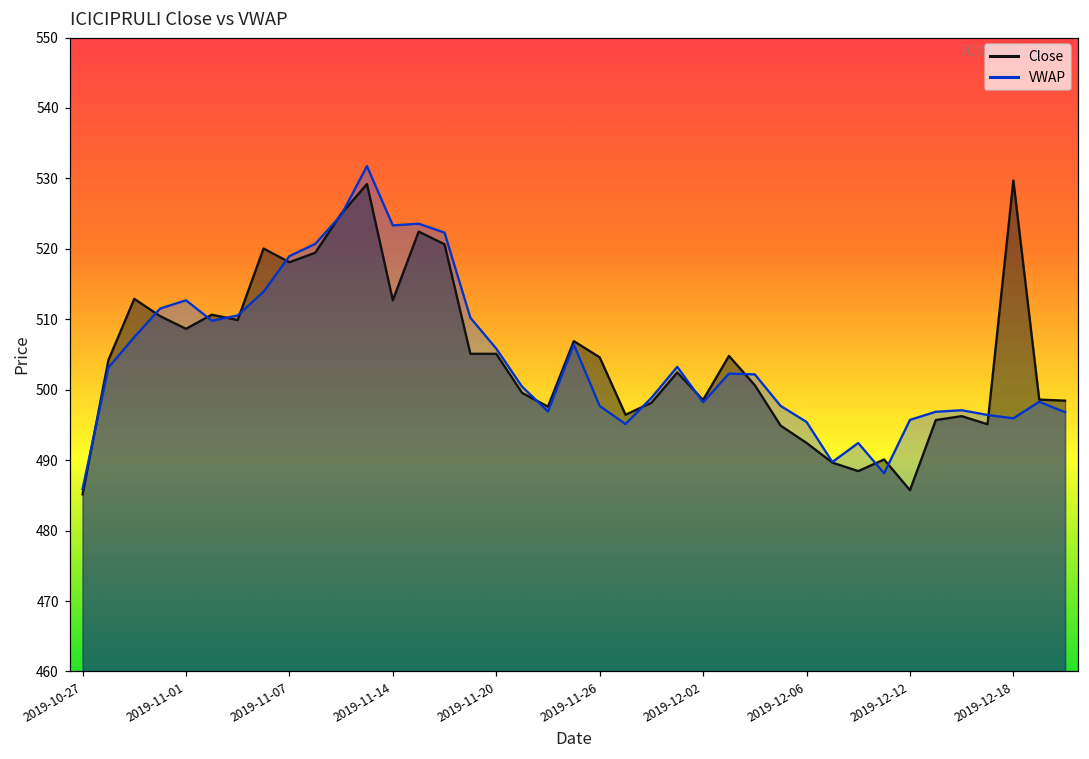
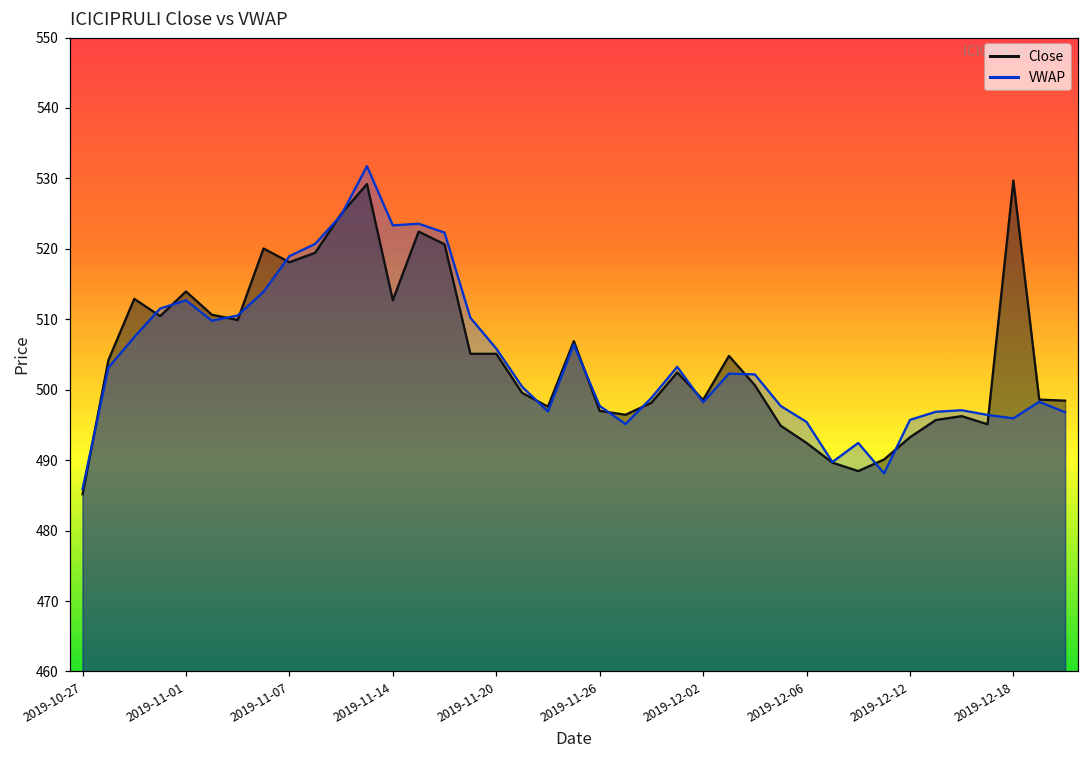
  {
    "Close": {
      "2019-10-27": 485,
-     "2019-11-01": 509,
+     "2019-11-01": 514,
      "2019-11-07": 518,
      "2019-11-14": 513,
      "2019-11-20": 505,
-     "2019-11-26": 505,
+     "2019-11-26": 497,
      "2019-12-06": 492,
-     "2019-12-12": 486,
+     "2019-12-12": 493,
      "2019-12-18": 530
    }
  }
